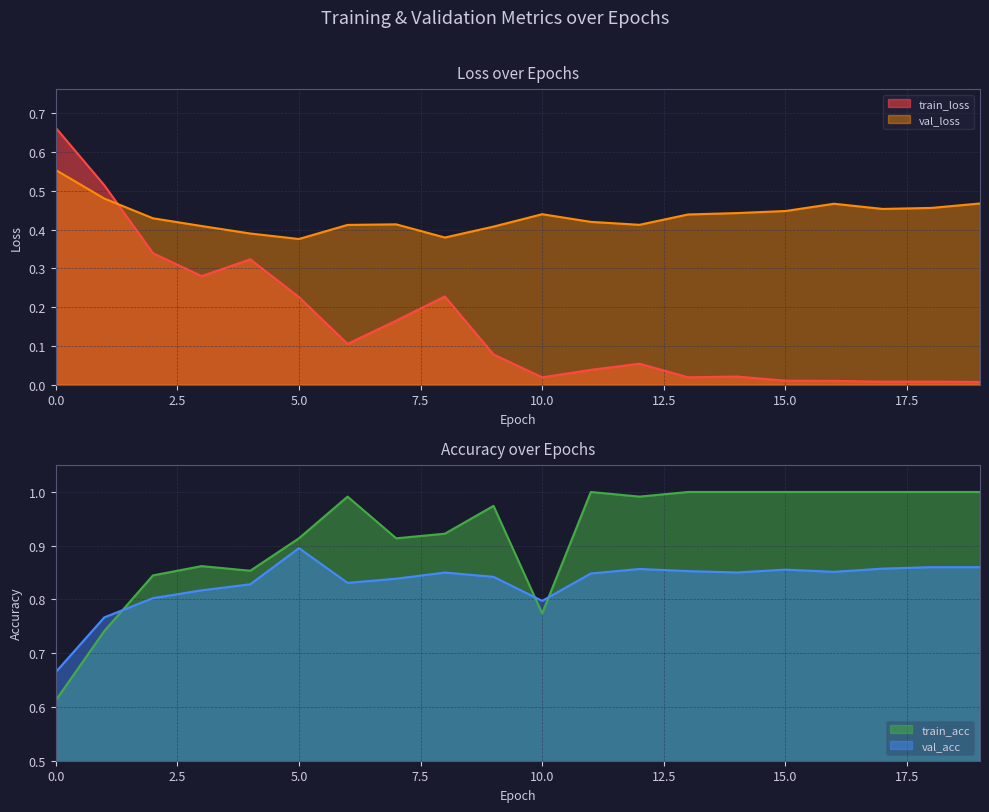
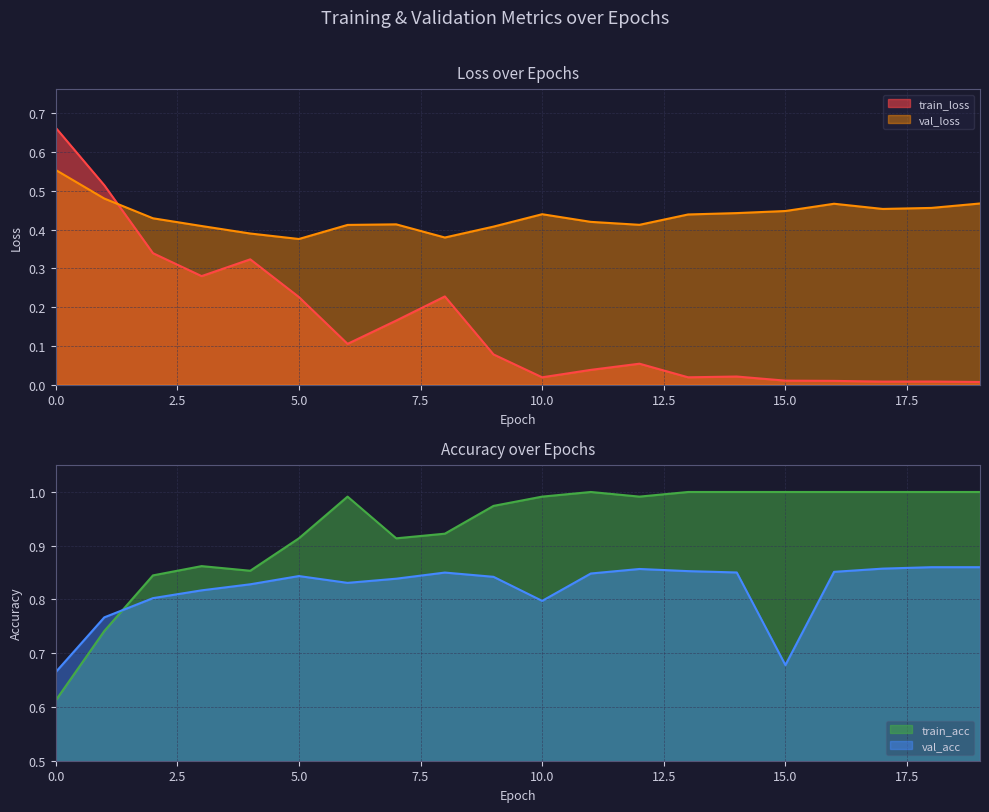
  {
    "Loss over Epochs": {
      "train_loss": {
        "0.0": 0.66,
        "5.0": 0.23,
        "10.0": 0.02,
        "15.0": 0.01
      },
      "val_loss": {
        "0.0": 0.55,
        "5.0": 0.38,
        "10.0": 0.44,
        "15.0": 0.45
      }
    },
    "Accuracy over Epochs": {
      "train_acc": {
        "0.0": 0.61,
        "5.0": 0.91,
-       "10.0": 0.77,
+       "10.0": 0.99,
        "15.0": 1.00
      },
      "val_acc": {
        "0.0": 0.66,
-       "5.0": 0.90,
+       "5.0": 0.84,
        "10.0": 0.80,
-       "15.0": 0.86
+       "15.0": 0.68
      }
    }
  }
